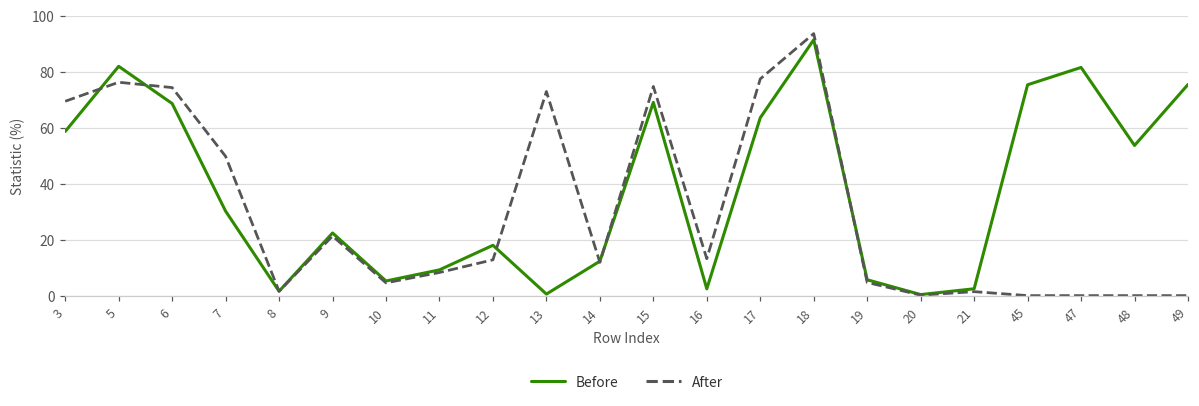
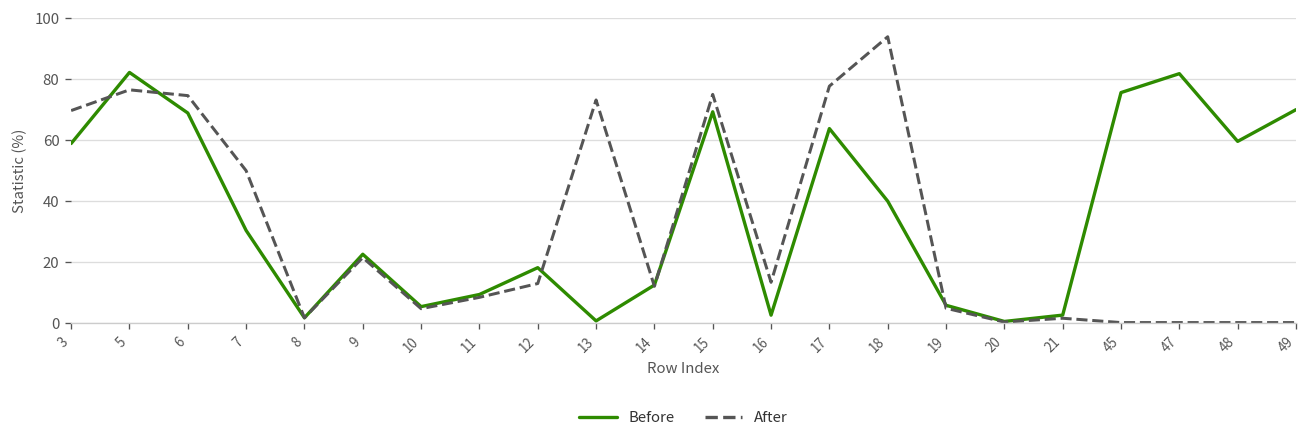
  {
    "Before": {
      "3": 59,
      "5": 82,
      "6": 69,
      "7": 30,
      "9": 22,
      "12": 18,
      "13": 1,
      "15": 69,
      "16": 2,
      "17": 64,
-     "18": 92,
+     "18": 40,
      "21": 2,
      "45": 75,
      "47": 82,
-     "48": 54,
-     "49": 76
+     "48": 59,
+     "49": 70
    },
    "After": {
      "3": 70,
      "5": 76,
      "6": 74,
      "7": 50,
      "9": 21,
      "12": 13,
      "13": 73,
      "15": 75,
      "16": 13,
      "17": 78,
      "18": 94,
      "21": 1,
      "45": 0,
      "47": 0,
      "48": 0,
      "49": 0
    }
  }
